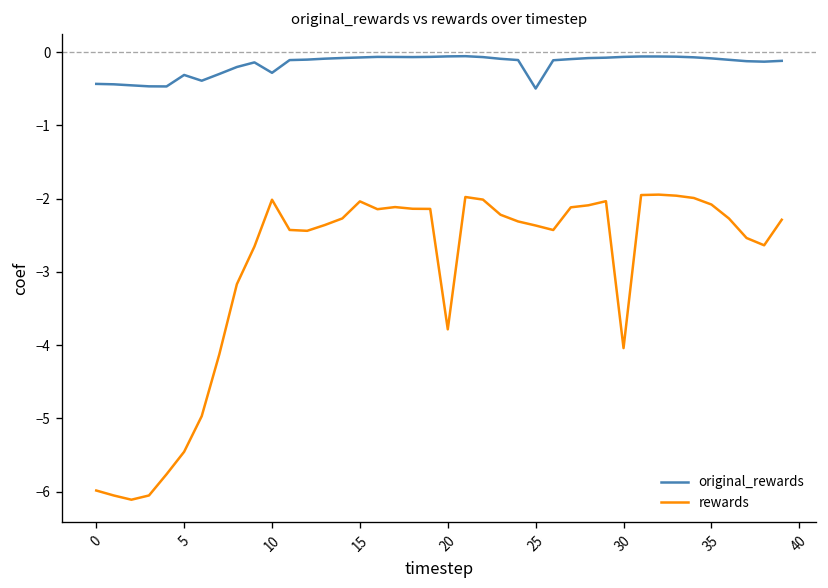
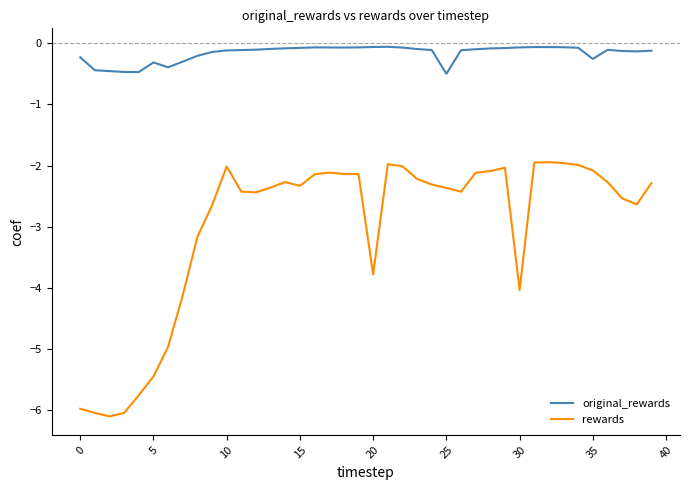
  {
    "original_rewards": {
-     "0": -0.4,
+     "0": -0.2,
      "5": -0.3,
-     "10": -0.3,
+     "10": -0.1,
      "15": -0.1,
      "20": -0.1,
      "25": -0.5,
      "30": -0.1,
-     "35": -0.1
+     "35": -0.3
    },
    "rewards": {
      "0": -6.0,
      "5": -5.5,
      "10": -2.0,
-     "15": -2.0,
+     "15": -2.3,
      "20": -3.8,
      "25": -2.4,
      "30": -4.0,
      "35": -2.1
    }
  }
